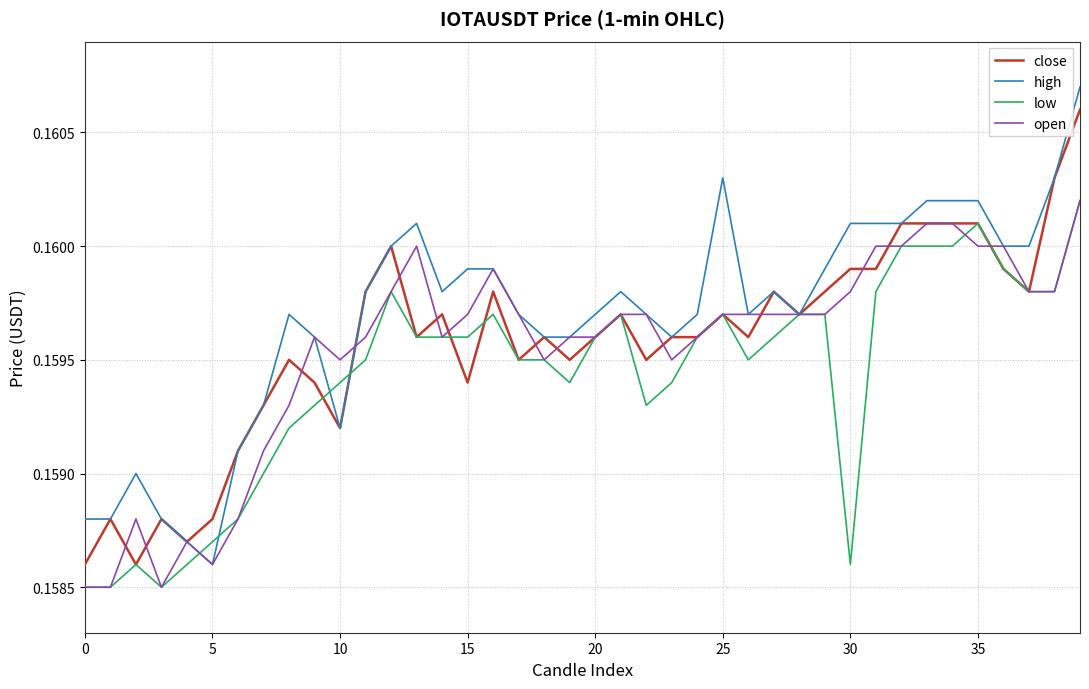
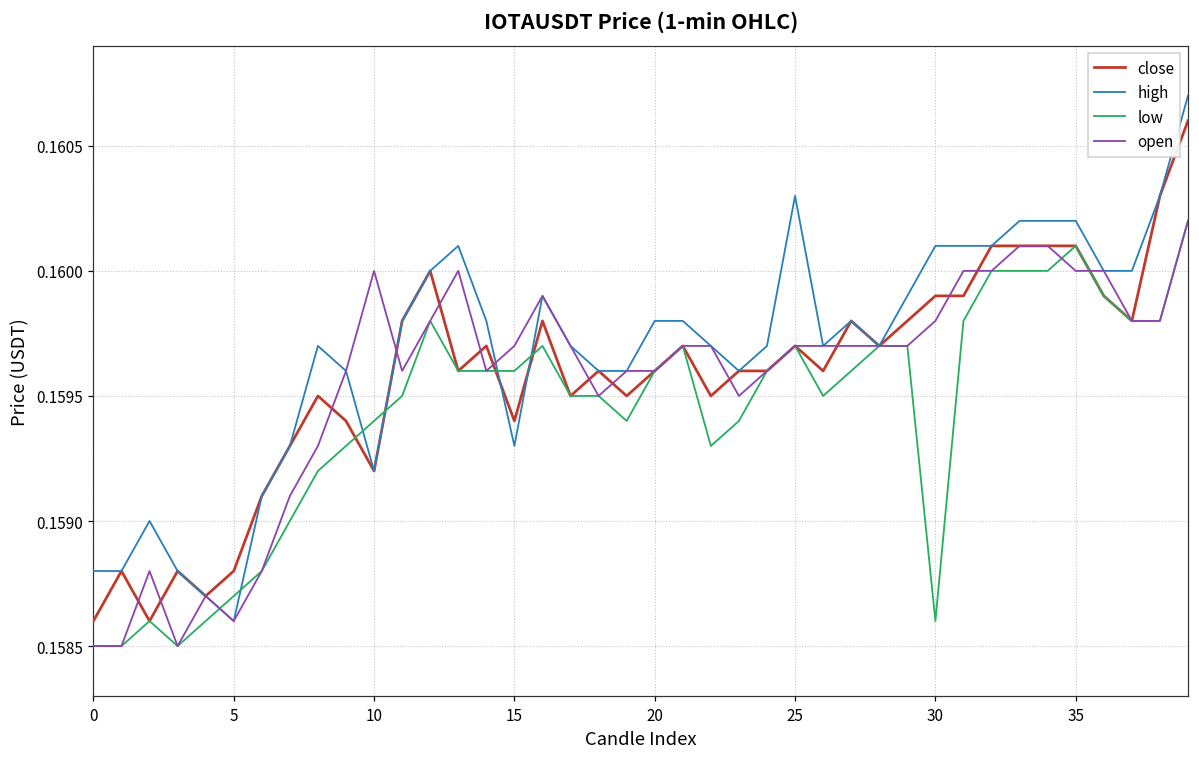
  {
    "close": {
      "0": 0.1586,
      "5": 0.1588,
      "15": 0.1594,
      "30": 0.1599
    },
    "high": {
      "0": 0.1588,
-     "15": 0.1599,
-     "20": 0.1597,
+     "15": 0.1593,
+     "20": 0.1598,
      "25": 0.1603,
      "30": 0.1601,
      "35": 0.1602
    },
    "low": {
      "5": 0.1587,
      "10": 0.1594,
      "15": 0.1596,
      "30": 0.1586
    },
    "open": {
-     "10": 0.1595,
+     "10": 0.1600,
      "15": 0.1597,
      "30": 0.1598,
      "35": 0.1600
    }
  }
